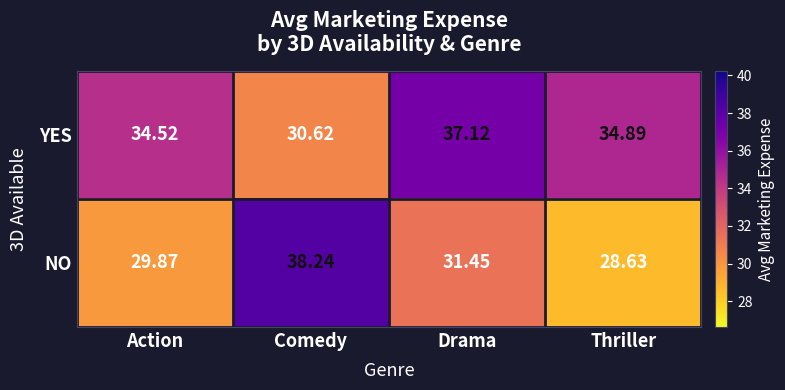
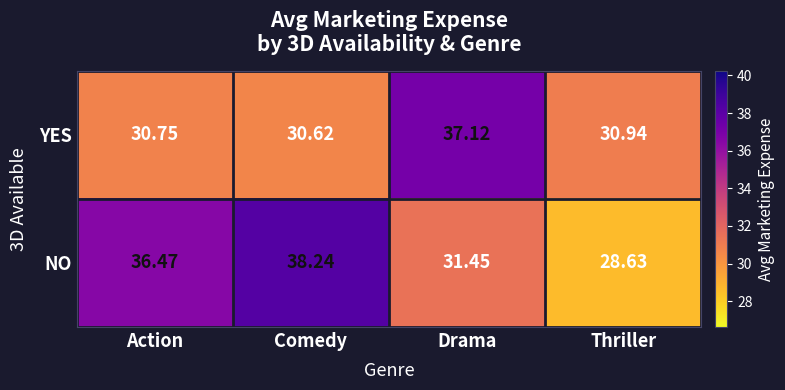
  {
    "YES": {
-     "Action": 34.52,
+     "Action": 30.75,
      "Comedy": 30.62,
      "Drama": 37.12,
-     "Thriller": 34.89
+     "Thriller": 30.94
    },
    "NO": {
-     "Action": 29.87,
+     "Action": 36.47,
      "Comedy": 38.24,
      "Drama": 31.45,
      "Thriller": 28.63
    }
  }
